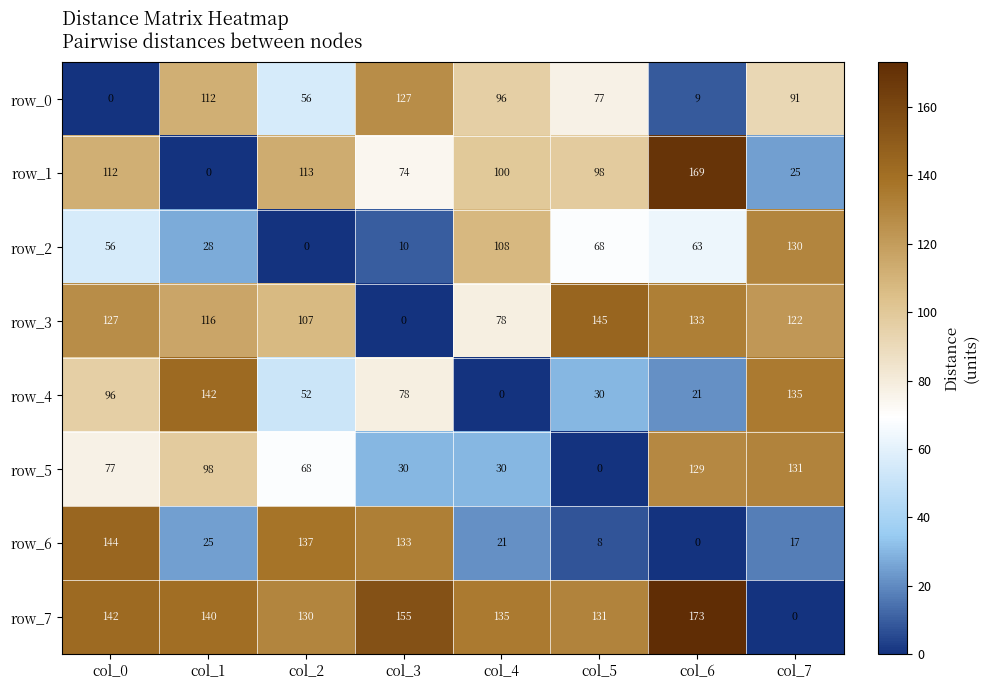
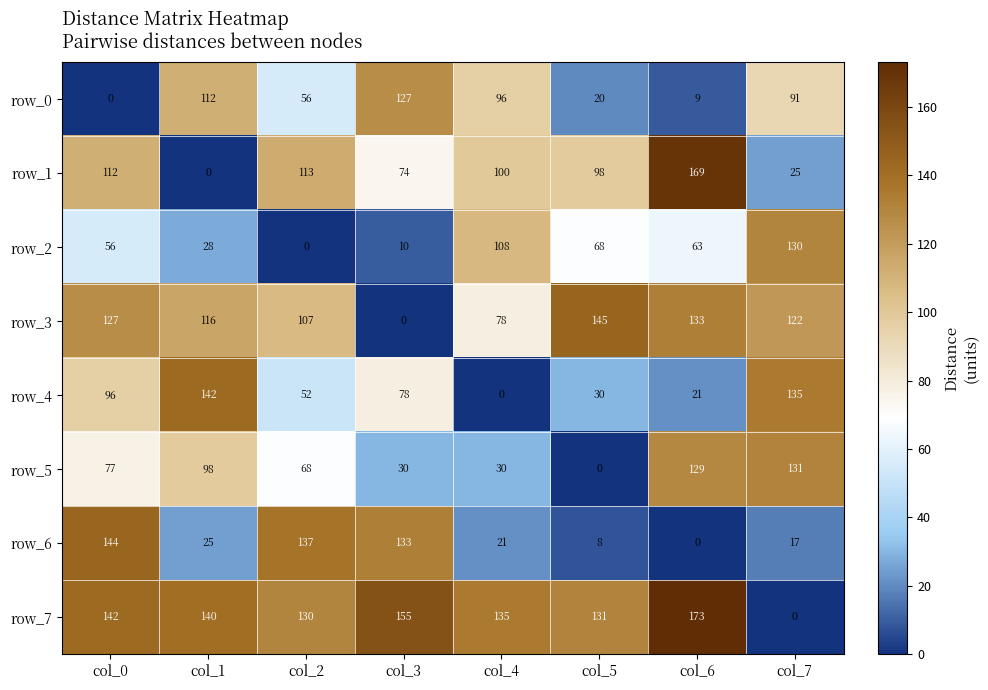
  {
    "row_0": {
      "col_0": 0,
      "col_1": 112,
      "col_2": 56,
      "col_3": 127,
      "col_4": 96,
-     "col_5": 77,
+     "col_5": 20,
      "col_6": 9,
      "col_7": 91
    },
    "row_1": {
      "col_0": 112,
      "col_1": 0,
      "col_2": 113,
      "col_3": 74,
      "col_4": 100,
      "col_5": 98,
      "col_6": 169,
      "col_7": 25
    },
    "row_2": {
      "col_0": 56,
      "col_1": 28,
      "col_2": 0,
      "col_3": 10,
      "col_4": 108,
      "col_5": 68,
      "col_6": 63,
      "col_7": 130
    },
    "row_3": {
      "col_0": 127,
      "col_1": 116,
      "col_2": 107,
      "col_3": 0,
      "col_4": 78,
      "col_5": 145,
      "col_6": 133,
      "col_7": 122
    },
    "row_4": {
      "col_0": 96,
      "col_1": 142,
      "col_2": 52,
      "col_3": 78,
      "col_4": 0,
      "col_5": 30,
      "col_6": 21,
      "col_7": 135
    },
    "row_5": {
      "col_0": 77,
      "col_1": 98,
      "col_2": 68,
      "col_3": 30,
      "col_4": 30,
      "col_5": 0,
      "col_6": 129,
      "col_7": 131
    },
    "row_6": {
      "col_0": 144,
      "col_1": 25,
      "col_2": 137,
      "col_3": 133,
      "col_4": 21,
      "col_5": 8,
      "col_6": 0,
      "col_7": 17
    },
    "row_7": {
      "col_0": 142,
      "col_1": 140,
      "col_2": 130,
      "col_3": 155,
      "col_4": 135,
      "col_5": 131,
      "col_6": 173,
      "col_7": 0
    }
  }
